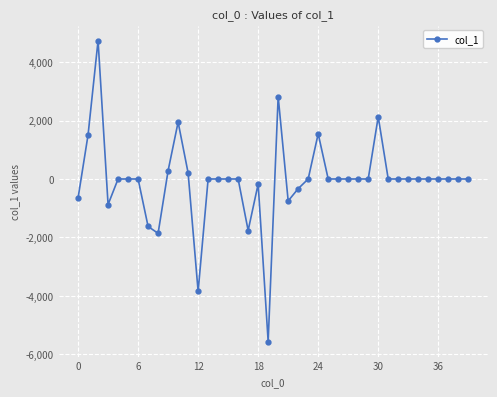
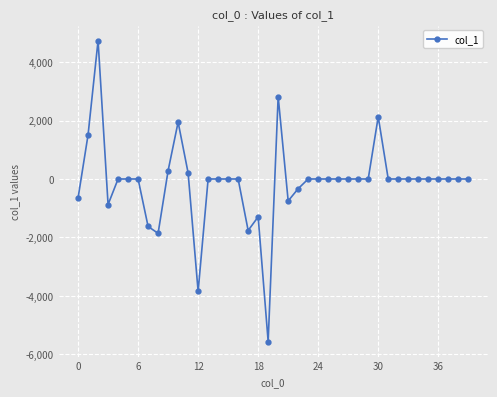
  {
    "0": "-700",
    "6": "0",
    "12": "-3,800",
-   "18": "-200",
-   "24": "1,500",
+   "18": "-1,300",
+   "24": "0",
    "30": "2,100",
    "36": "0"
  }
